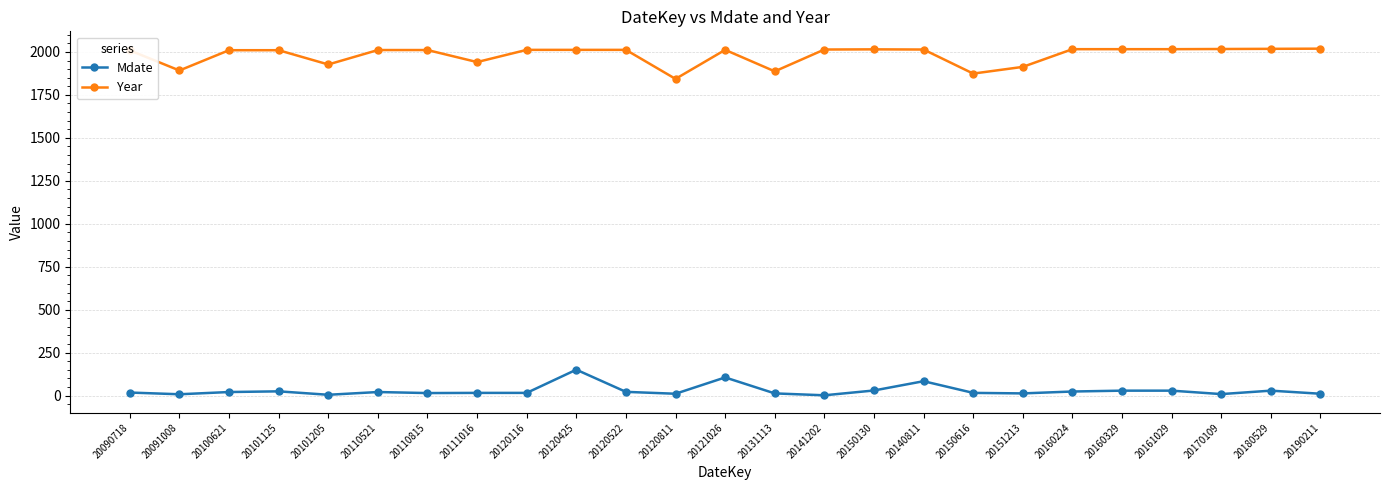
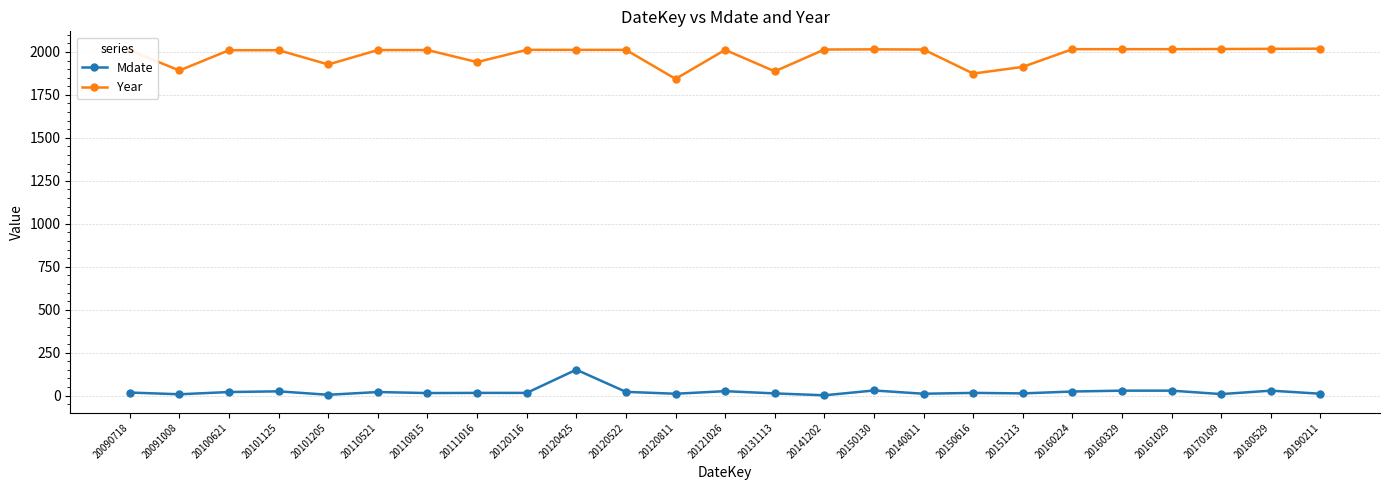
  {
    "Mdate": {
      "20090718": 20,
      "20091008": 10,
      "20100621": 20,
      "20101125": 30,
      "20101205": 10,
      "20110521": 20,
      "20110815": 20,
      "20111016": 20,
      "20120116": 20,
      "20120425": 150,
      "20120522": 20,
      "20120811": 10,
-     "20121026": 110,
+     "20121026": 30,
      "20131113": 10,
      "20141202": 0,
      "20150130": 30,
-     "20140811": 80,
+     "20140811": 10,
      "20150616": 20,
      "20151213": 10,
      "20160224": 20,
      "20160329": 30,
      "20161029": 30,
      "20170109": 10,
      "20180529": 30,
      "20190211": 10
    },
    "Year": {
      "20091008": 1890,
      "20100621": 2010,
      "20101125": 2010,
      "20101205": 1930,
      "20110521": 2010,
      "20110815": 2010,
      "20111016": 1940,
      "20120116": 2010,
      "20120425": 2010,
      "20120522": 2010,
      "20120811": 1840,
      "20121026": 2010,
      "20131113": 1890,
      "20141202": 2010,
      "20150130": 2020,
      "20140811": 2010,
      "20150616": 1870,
      "20151213": 1910,
      "20160224": 2020,
      "20160329": 2020,
      "20161029": 2020,
      "20170109": 2020,
      "20180529": 2020,
      "20190211": 2020
    }
  }
